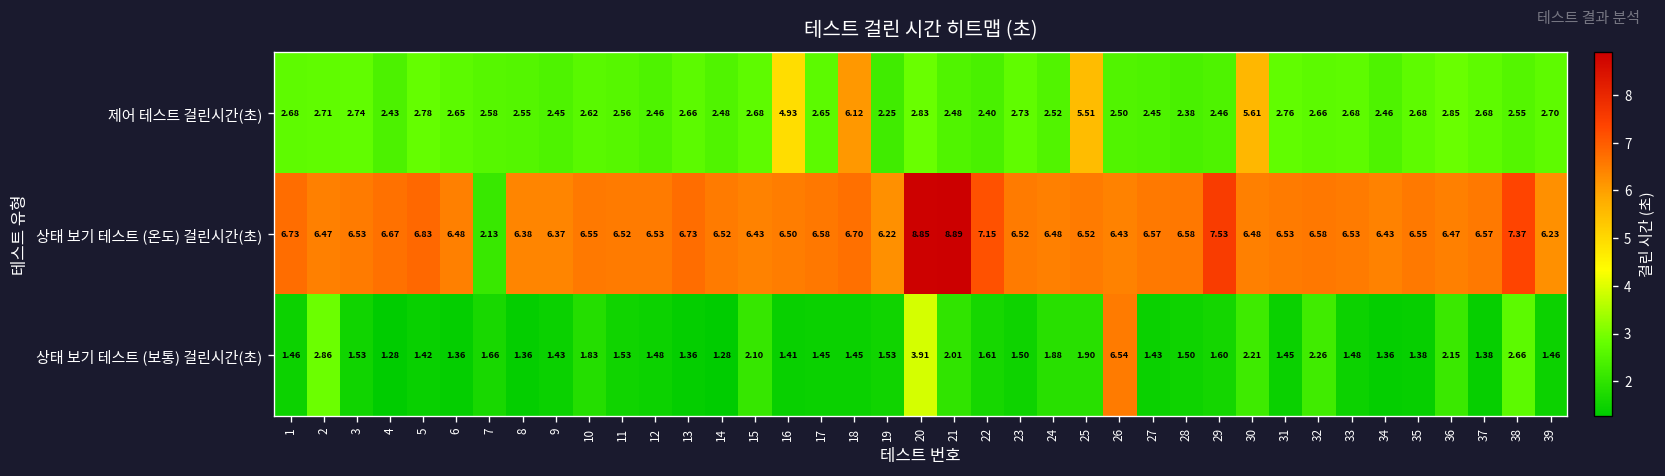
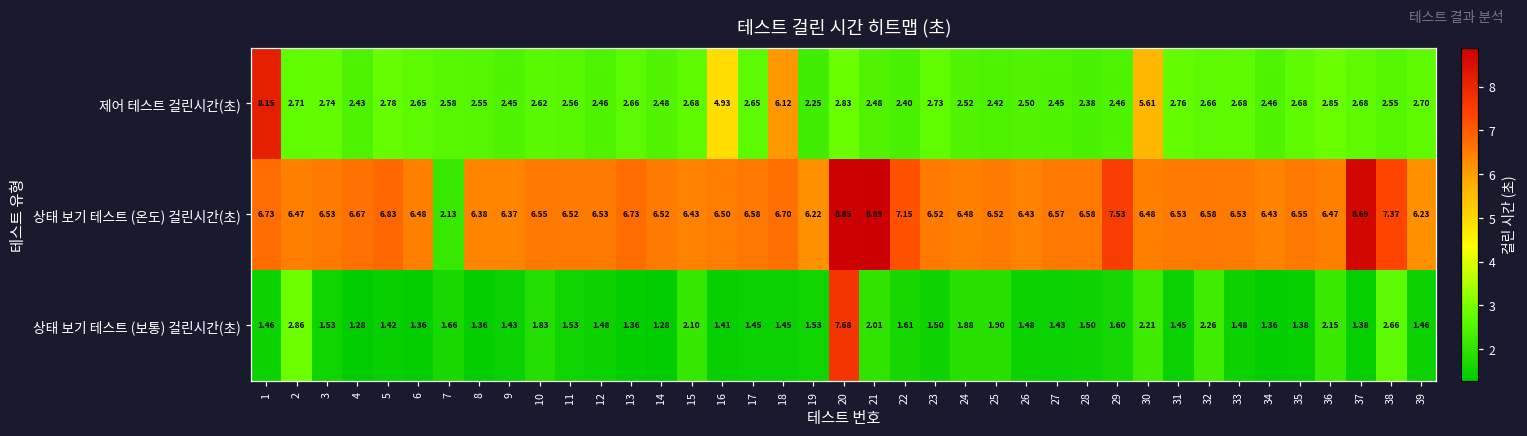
  {
    "제어 테스트 걸린시간(초)": {
-     "1": 2.68,
+     "1": 8.15,
      "2": 2.71,
      "3": 2.74,
      "4": 2.43,
      "5": 2.78,
      "6": 2.65,
      "7": 2.58,
      "8": 2.55,
      "9": 2.45,
      "10": 2.62,
      "11": 2.56,
      "12": 2.46,
      "13": 2.66,
      "14": 2.48,
      "15": 2.68,
      "16": 4.93,
      "17": 2.65,
      "18": 6.12,
      "19": 2.25,
      "20": 2.83,
      "21": 2.48,
      "22": 2.40,
      "23": 2.73,
      "24": 2.52,
-     "25": 5.51,
+     "25": 2.42,
      "26": 2.50,
      "27": 2.45,
      "28": 2.38,
      "29": 2.46,
      "30": 5.61,
      "31": 2.76,
      "32": 2.66,
      "33": 2.68,
      "34": 2.46,
      "35": 2.68,
      "36": 2.85,
      "37": 2.68,
      "38": 2.55,
      "39": 2.70
    },
    "상태 보기 테스트 (온도) 걸린시간(초)": {
      "1": 6.73,
      "2": 6.47,
      "3": 6.53,
      "4": 6.67,
      "5": 6.83,
      "6": 6.48,
      "7": 2.13,
      "8": 6.38,
      "9": 6.37,
      "10": 6.55,
      "11": 6.52,
      "12": 6.53,
      "13": 6.73,
      "14": 6.52,
      "15": 6.43,
      "16": 6.50,
      "17": 6.58,
      "18": 6.70,
      "19": 6.22,
      "20": 8.85,
      "21": 8.89,
      "22": 7.15,
      "23": 6.52,
      "24": 6.48,
      "25": 6.52,
      "26": 6.43,
      "27": 6.57,
      "28": 6.58,
      "29": 7.53,
      "30": 6.48,
      "31": 6.53,
      "32": 6.58,
      "33": 6.53,
      "34": 6.43,
      "35": 6.55,
      "36": 6.47,
-     "37": 6.57,
+     "37": 8.69,
      "38": 7.37,
      "39": 6.23
    },
    "상태 보기 테스트 (보통) 걸린시간(초)": {
      "1": 1.46,
      "2": 2.86,
      "3": 1.53,
      "4": 1.28,
      "5": 1.42,
      "6": 1.36,
      "7": 1.66,
      "8": 1.36,
      "9": 1.43,
      "10": 1.83,
      "11": 1.53,
      "12": 1.48,
      "13": 1.36,
      "14": 1.28,
      "15": 2.10,
      "16": 1.41,
      "17": 1.45,
      "18": 1.45,
      "19": 1.53,
-     "20": 3.91,
+     "20": 7.68,
      "21": 2.01,
      "22": 1.61,
      "23": 1.50,
      "24": 1.88,
      "25": 1.90,
-     "26": 6.54,
+     "26": 1.48,
      "27": 1.43,
      "28": 1.50,
      "29": 1.60,
      "30": 2.21,
      "31": 1.45,
      "32": 2.26,
      "33": 1.48,
      "34": 1.36,
      "35": 1.38,
      "36": 2.15,
      "37": 1.38,
      "38": 2.66,
      "39": 1.46
    }
  }
